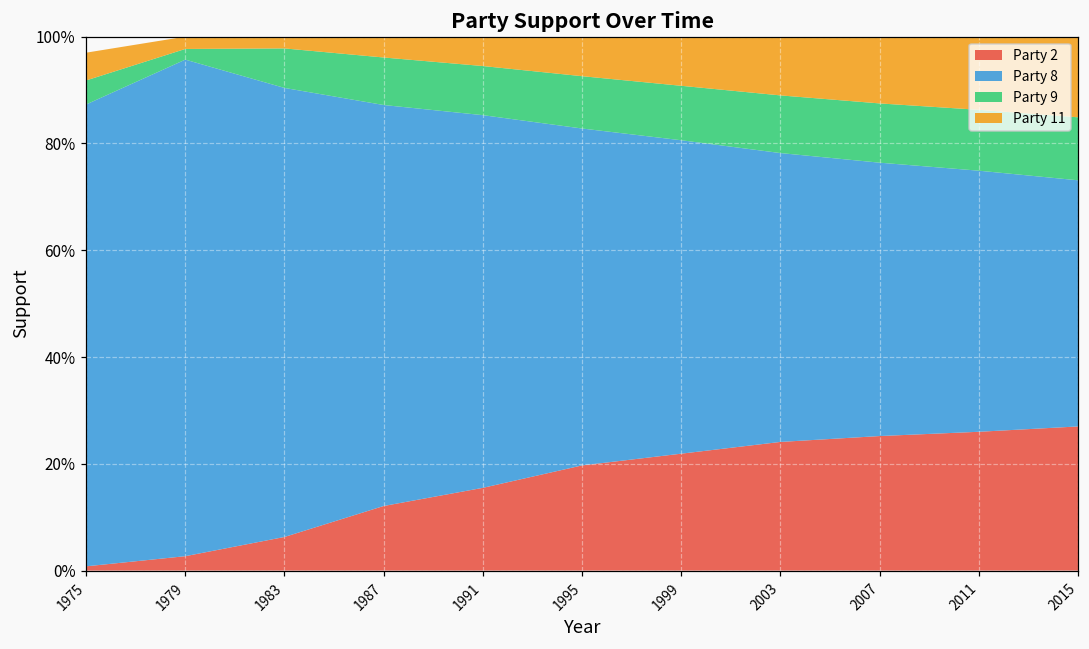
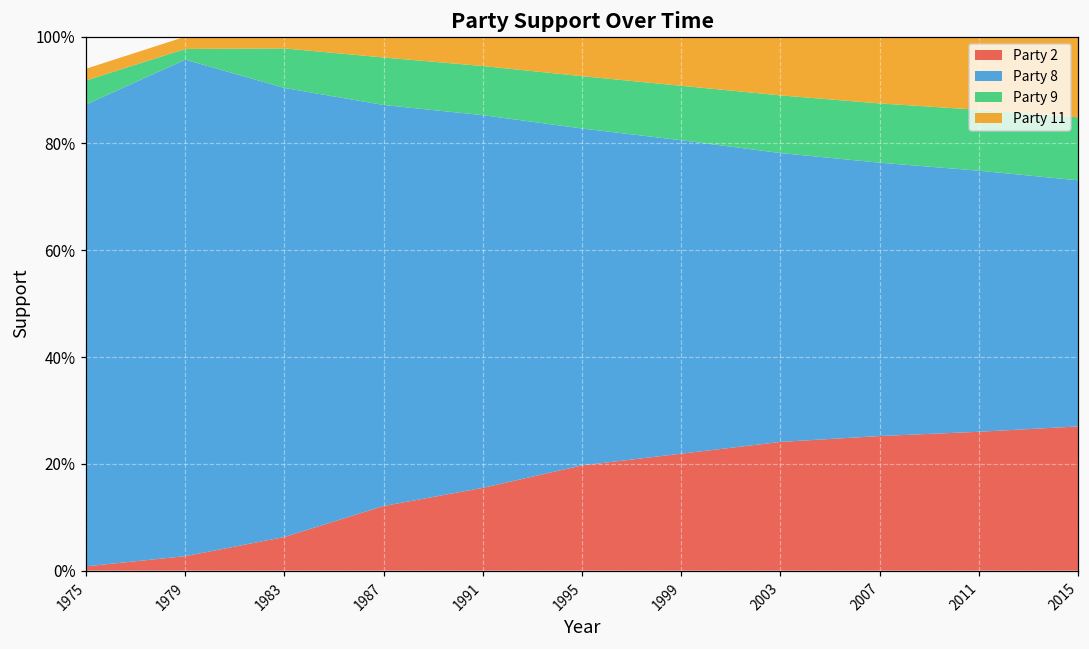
  {
    "Party 2": {
      "1975": "1%",
      "1979": "3%",
      "1983": "6%",
      "1987": "12%",
      "1991": "16%",
      "1995": "20%",
      "1999": "22%",
      "2003": "24%",
      "2007": "25%",
      "2011": "26%",
      "2015": "27%"
    },
    "Party 8": {
      "1975": "87%",
      "1979": "93%",
      "1983": "84%",
      "1987": "75%",
      "1991": "70%",
      "1995": "63%",
      "1999": "59%",
      "2003": "54%",
      "2007": "51%",
      "2011": "49%",
      "2015": "46%"
    },
    "Party 9": {
      "1975": "5%",
      "1979": "2%",
      "1983": "7%",
      "1987": "9%",
      "1991": "9%",
      "1995": "10%",
      "1999": "10%",
      "2003": "11%",
      "2007": "11%",
      "2015": "12%"
    },
    "Party 11": {
-     "1975": "5%",
+     "1975": "2%",
      "1979": "2%",
      "1983": "2%",
      "1987": "4%",
      "1991": "6%",
      "1995": "7%",
      "1999": "9%",
      "2003": "11%",
      "2007": "13%",
      "2011": "14%",
      "2015": "15%"
    }
  }
